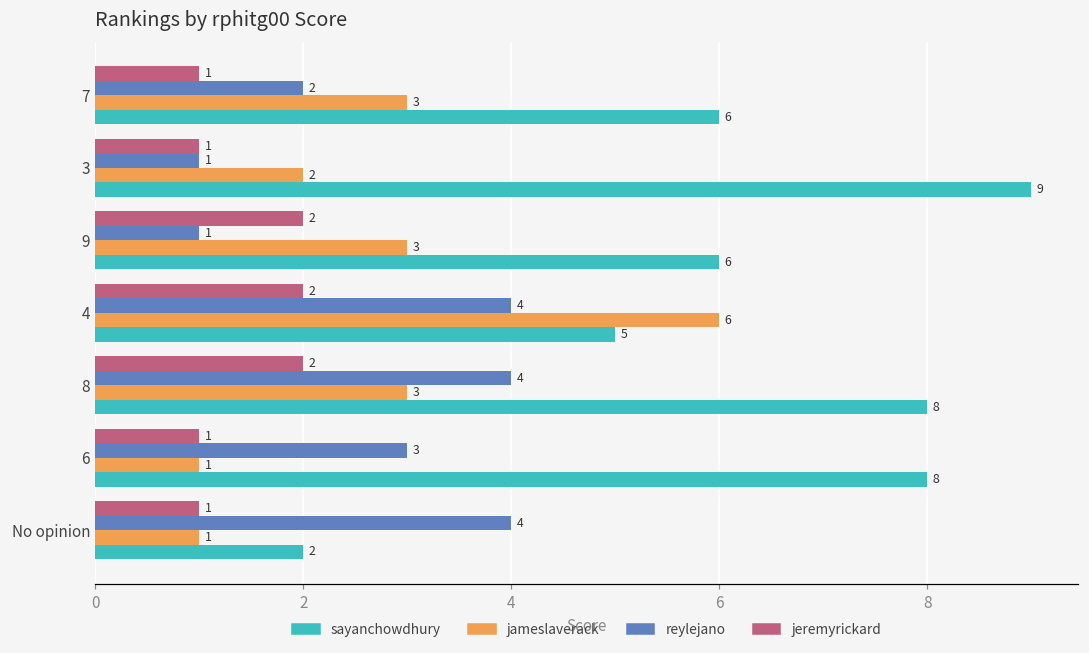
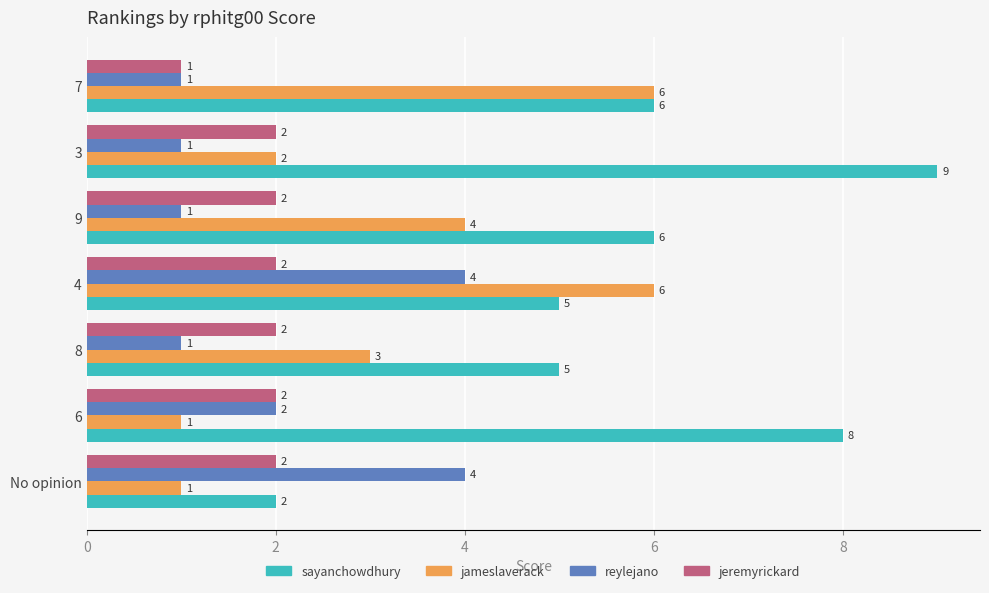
  {
    "sayanchowdhury": {
      "7": 6,
      "3": 9,
      "9": 6,
      "4": 5,
-     "8": 8,
+     "8": 5,
      "6": 8,
      "No opinion": 2
    },
    "jameslaverack": {
-     "7": 3,
+     "7": 6,
      "3": 2,
-     "9": 3,
+     "9": 4,
      "4": 6,
      "8": 3,
      "6": 1,
      "No opinion": 1
    },
    "reylejano": {
-     "7": 2,
+     "7": 1,
      "3": 1,
      "9": 1,
      "4": 4,
-     "8": 4,
-     "6": 3,
+     "8": 1,
+     "6": 2,
      "No opinion": 4
    },
    "jeremyrickard": {
      "7": 1,
-     "3": 1,
+     "3": 2,
      "9": 2,
      "4": 2,
      "8": 2,
-     "6": 1,
-     "No opinion": 1
+     "6": 2,
+     "No opinion": 2
    }
  }
